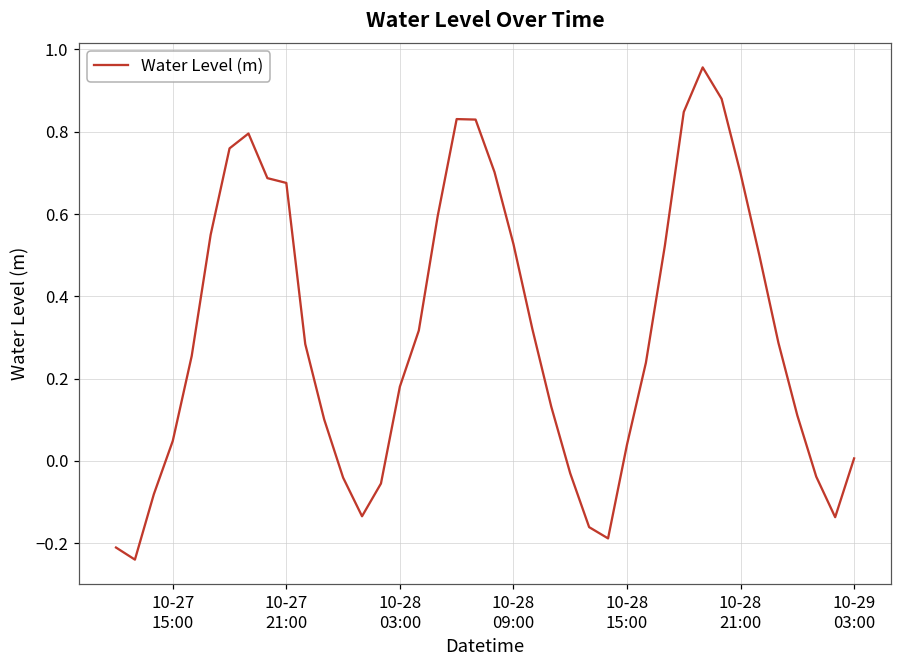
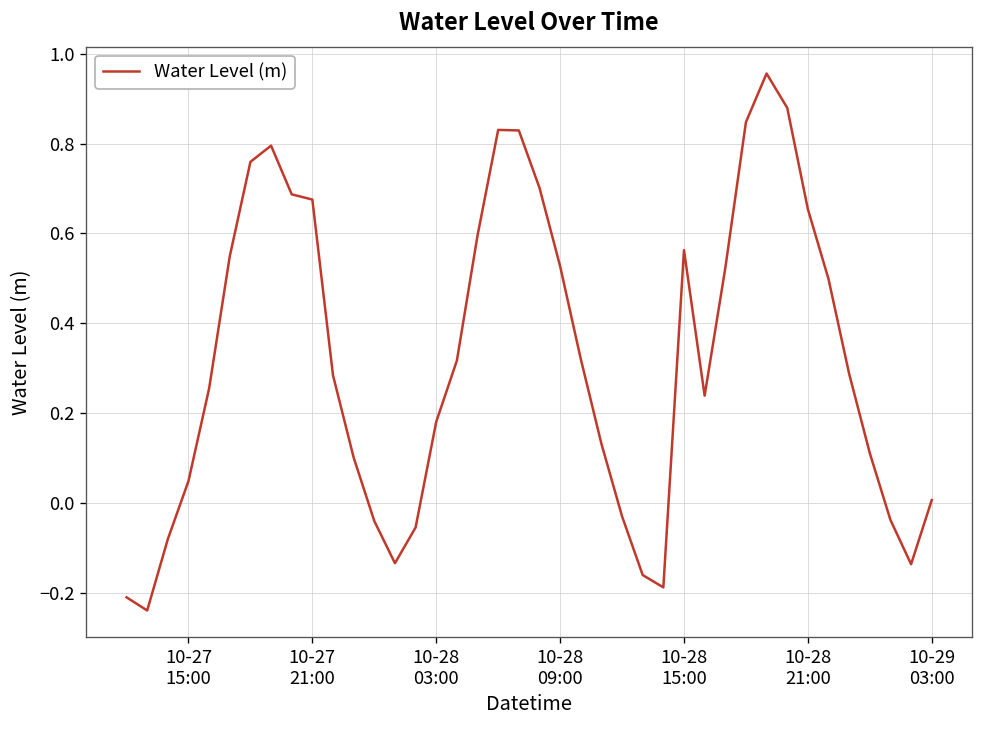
  {
    "10-27 15:00": 0.05,
    "10-27 21:00": 0.68,
    "10-28 03:00": 0.18,
    "10-28 09:00": 0.53,
-   "10-28 15:00": 0.04,
-   "10-28 21:00": 0.70,
+   "10-28 15:00": 0.56,
+   "10-28 21:00": 0.65,
    "10-29 03:00": 0.01
  }
